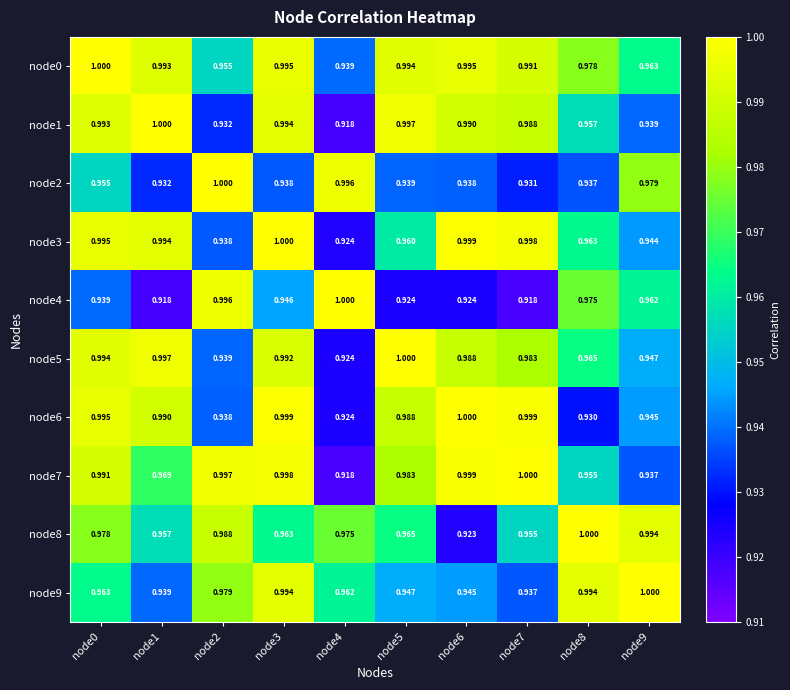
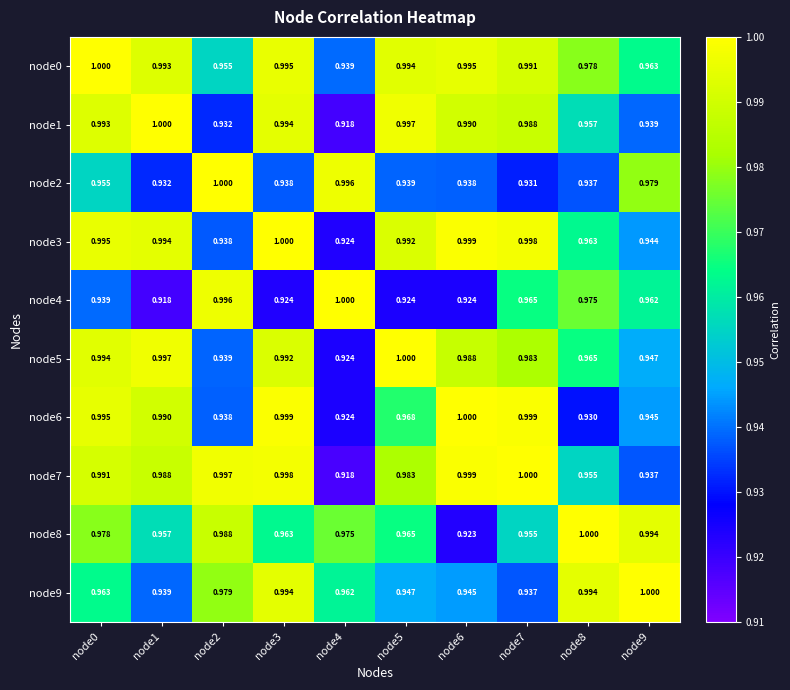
  {
    "node0": {
      "node0": 1.000,
      "node1": 0.993,
      "node2": 0.955,
      "node3": 0.995,
      "node4": 0.939,
      "node5": 0.994,
      "node6": 0.995,
      "node7": 0.991,
      "node8": 0.978,
      "node9": 0.963
    },
    "node1": {
      "node0": 0.993,
      "node1": 1.000,
      "node2": 0.932,
      "node3": 0.994,
      "node4": 0.918,
      "node5": 0.997,
      "node6": 0.990,
      "node7": 0.988,
      "node8": 0.957,
      "node9": 0.939
    },
    "node2": {
      "node0": 0.955,
      "node1": 0.932,
      "node2": 1.000,
      "node3": 0.938,
      "node4": 0.996,
      "node5": 0.939,
      "node6": 0.938,
      "node7": 0.931,
      "node8": 0.937,
      "node9": 0.979
    },
    "node3": {
      "node0": 0.995,
      "node1": 0.994,
      "node2": 0.938,
      "node3": 1.000,
      "node4": 0.924,
-     "node5": 0.960,
+     "node5": 0.992,
      "node6": 0.999,
      "node7": 0.998,
      "node8": 0.963,
      "node9": 0.944
    },
    "node4": {
      "node0": 0.939,
      "node1": 0.918,
      "node2": 0.996,
-     "node3": 0.946,
+     "node3": 0.924,
      "node4": 1.000,
      "node5": 0.924,
      "node6": 0.924,
-     "node7": 0.918,
+     "node7": 0.965,
      "node8": 0.975,
      "node9": 0.962
    },
    "node5": {
      "node0": 0.994,
      "node1": 0.997,
      "node2": 0.939,
      "node3": 0.992,
      "node4": 0.924,
      "node5": 1.000,
      "node6": 0.988,
      "node7": 0.983,
      "node8": 0.965,
      "node9": 0.947
    },
    "node6": {
      "node0": 0.995,
      "node1": 0.990,
      "node2": 0.938,
      "node3": 0.999,
      "node4": 0.924,
-     "node5": 0.988,
+     "node5": 0.968,
      "node6": 1.000,
      "node7": 0.999,
      "node8": 0.930,
      "node9": 0.945
    },
    "node7": {
      "node0": 0.991,
-     "node1": 0.969,
+     "node1": 0.988,
      "node2": 0.997,
      "node3": 0.998,
      "node4": 0.918,
      "node5": 0.983,
      "node6": 0.999,
      "node7": 1.000,
      "node8": 0.955,
      "node9": 0.937
    },
    "node8": {
      "node0": 0.978,
      "node1": 0.957,
      "node2": 0.988,
      "node3": 0.963,
      "node4": 0.975,
      "node5": 0.965,
      "node6": 0.923,
      "node7": 0.955,
      "node8": 1.000,
      "node9": 0.994
    },
    "node9": {
      "node0": 0.963,
      "node1": 0.939,
      "node2": 0.979,
      "node3": 0.994,
      "node4": 0.962,
      "node5": 0.947,
      "node6": 0.945,
      "node7": 0.937,
      "node8": 0.994,
      "node9": 1.000
    }
  }
